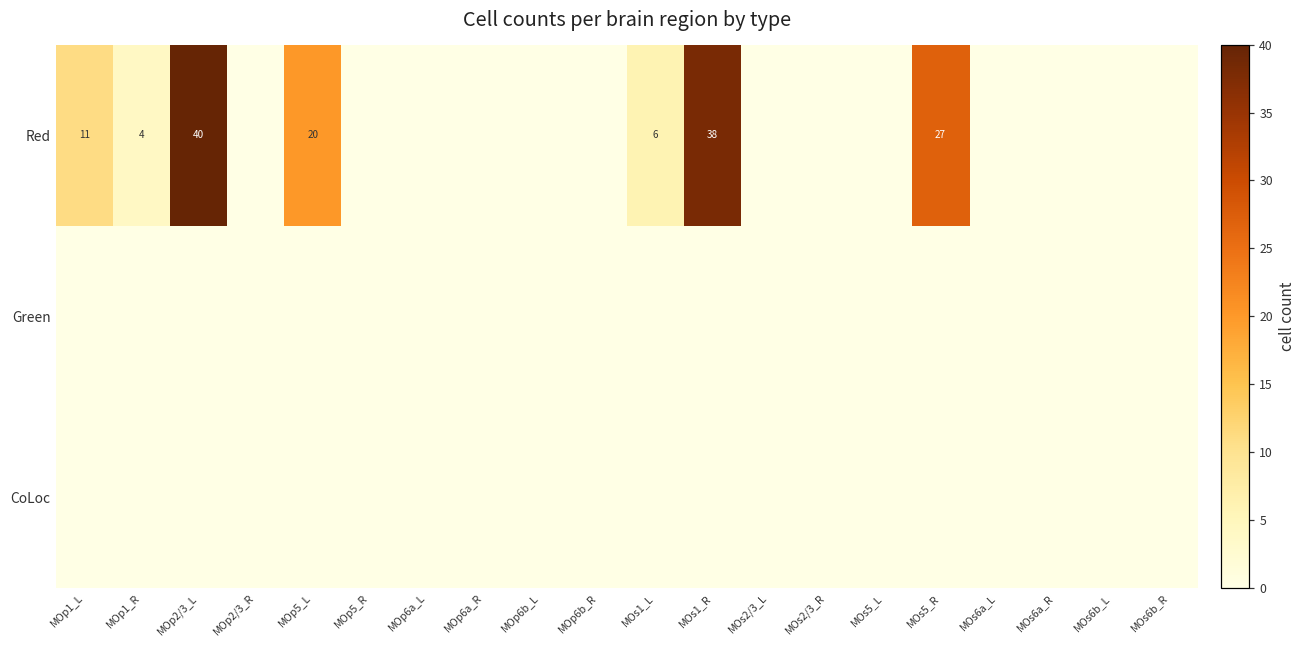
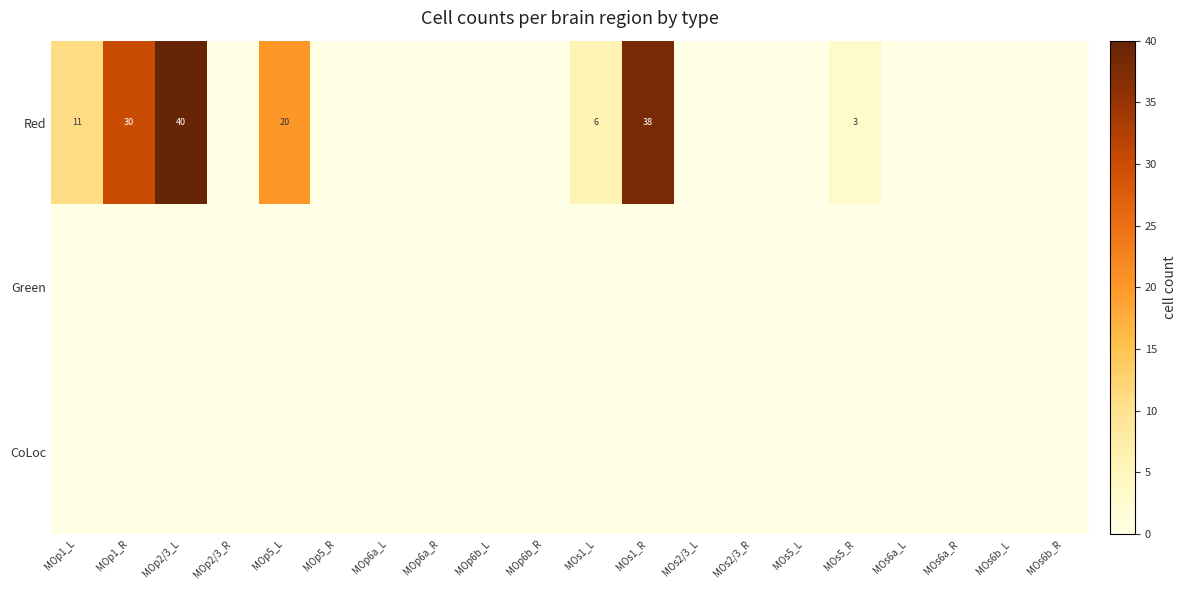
  {
    "Red": {
      "MOp1_L": 11,
-     "MOp1_R": 4,
+     "MOp1_R": 30,
      "MOp2/3_L": 40,
      "MOp5_L": 20,
      "MOs1_L": 6,
      "MOs1_R": 38,
-     "MOs5_R": 27
+     "MOs5_R": 3
    }
  }
